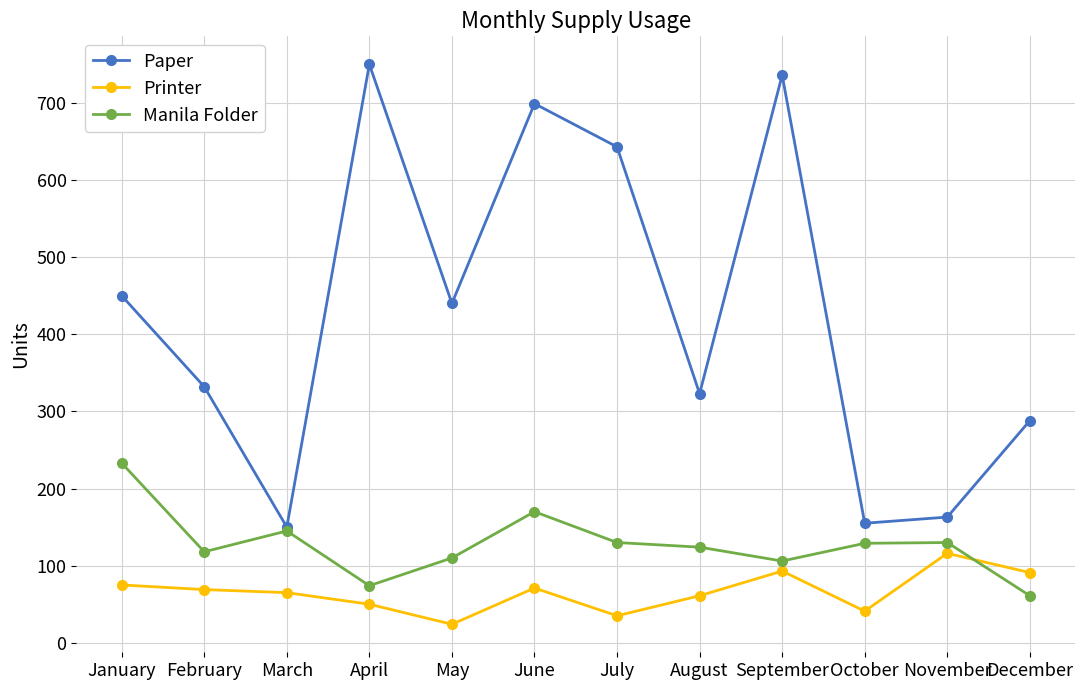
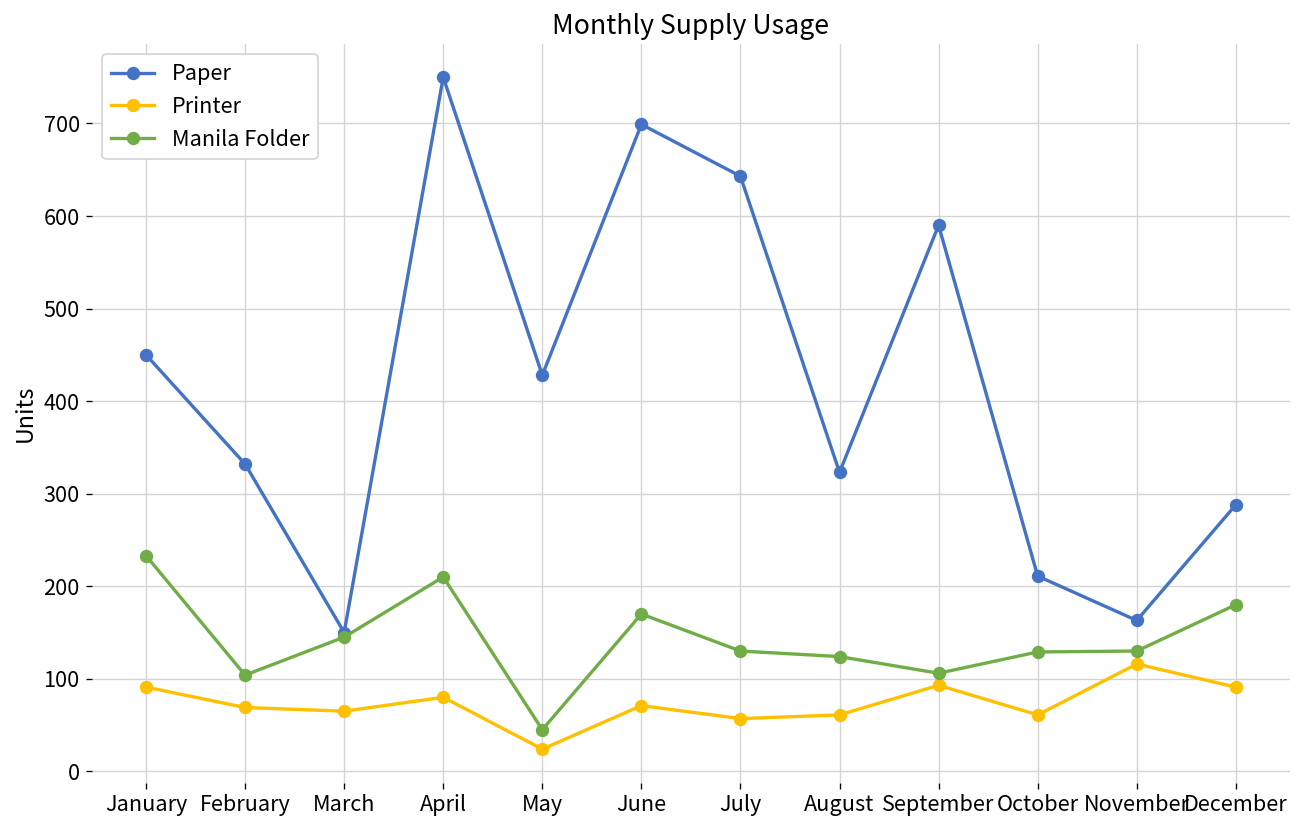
  {
    "Paper": {
      "January": 450,
      "February": 330,
      "March": 150,
      "April": 750,
-     "May": 440,
+     "May": 430,
      "June": 700,
      "July": 640,
      "August": 320,
-     "September": 740,
-     "October": 160,
+     "September": 590,
+     "October": 210,
      "November": 160,
      "December": 290
    },
    "Printer": {
-     "January": 80,
+     "January": 90,
      "February": 70,
      "March": 70,
-     "April": 50,
+     "April": 80,
      "May": 20,
      "June": 70,
-     "July": 40,
+     "July": 60,
      "August": 60,
      "September": 90,
-     "October": 40,
+     "October": 60,
      "November": 120,
      "December": 90
    },
    "Manila Folder": {
      "January": 230,
-     "February": 120,
+     "February": 100,
      "March": 150,
-     "April": 70,
-     "May": 110,
+     "April": 210,
+     "May": 50,
      "June": 170,
      "July": 130,
      "August": 120,
      "September": 110,
      "October": 130,
      "November": 130,
-     "December": 60
+     "December": 180
    }
  }
